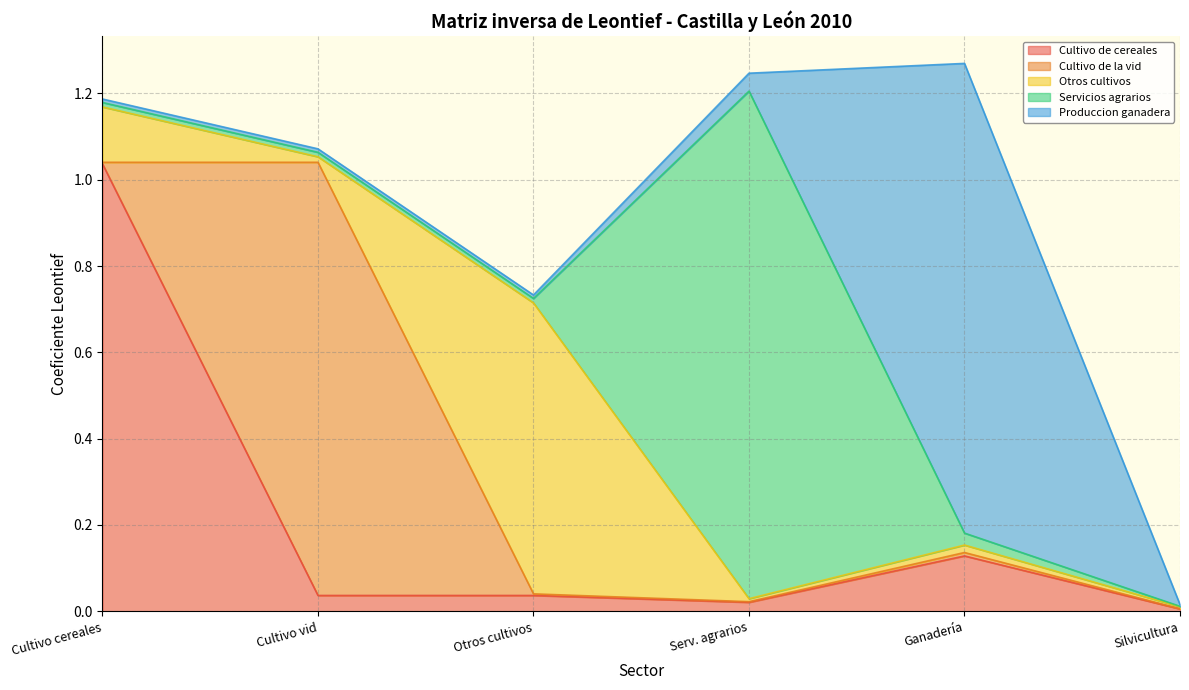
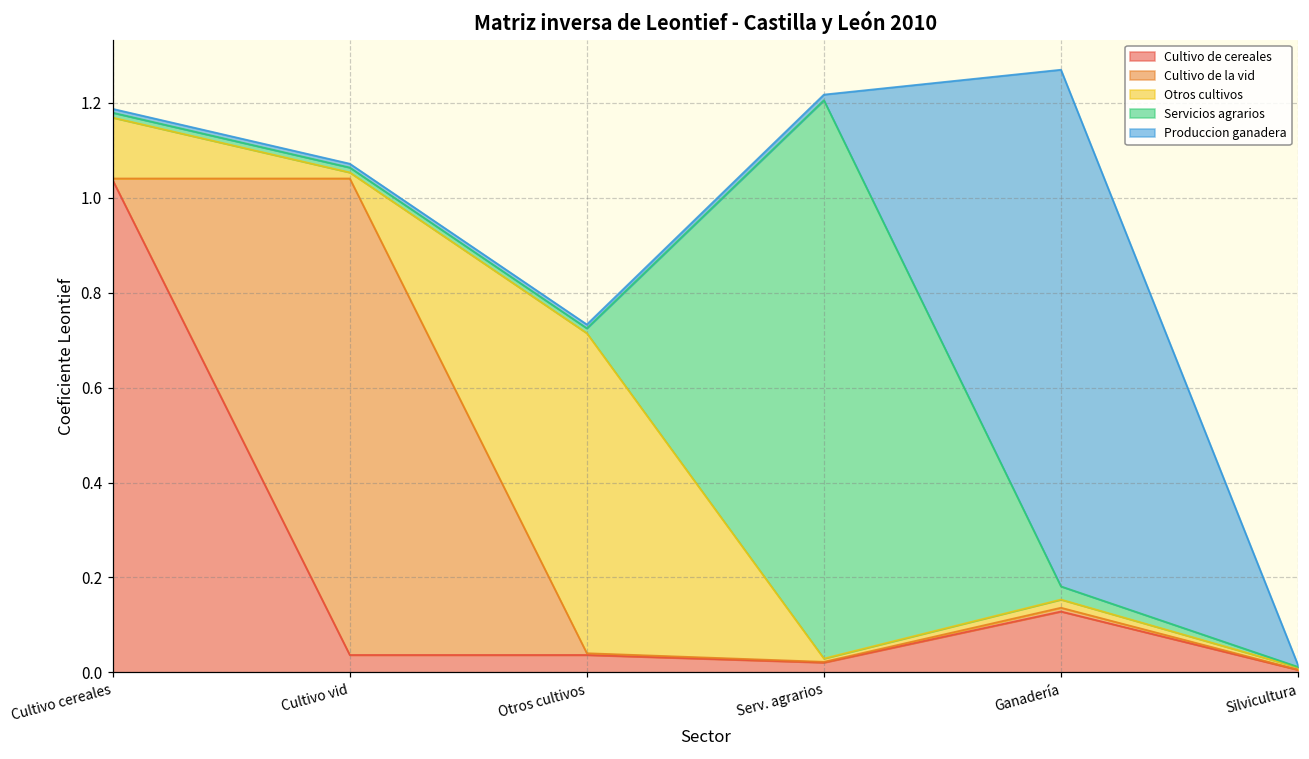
  {
    "Otros cultivos": {
      "Cultivo cereales": 0.13,
      "Cultivo vid": 0.01,
      "Otros cultivos": 0.67,
      "Serv. agrarios": 0.01,
      "Ganadería": 0.02
    },
    "Servicios agrarios": {
      "Cultivo cereales": 0.01,
      "Cultivo vid": 0.01,
      "Otros cultivos": 0.01,
      "Serv. agrarios": 1.18,
      "Ganadería": 0.03
    },
    "Produccion ganadera": {
      "Cultivo cereales": 0.01,
      "Cultivo vid": 0.01,
      "Otros cultivos": 0.01,
-     "Serv. agrarios": 0.04,
+     "Serv. agrarios": 0.01,
      "Ganadería": 1.09
    }
  }
